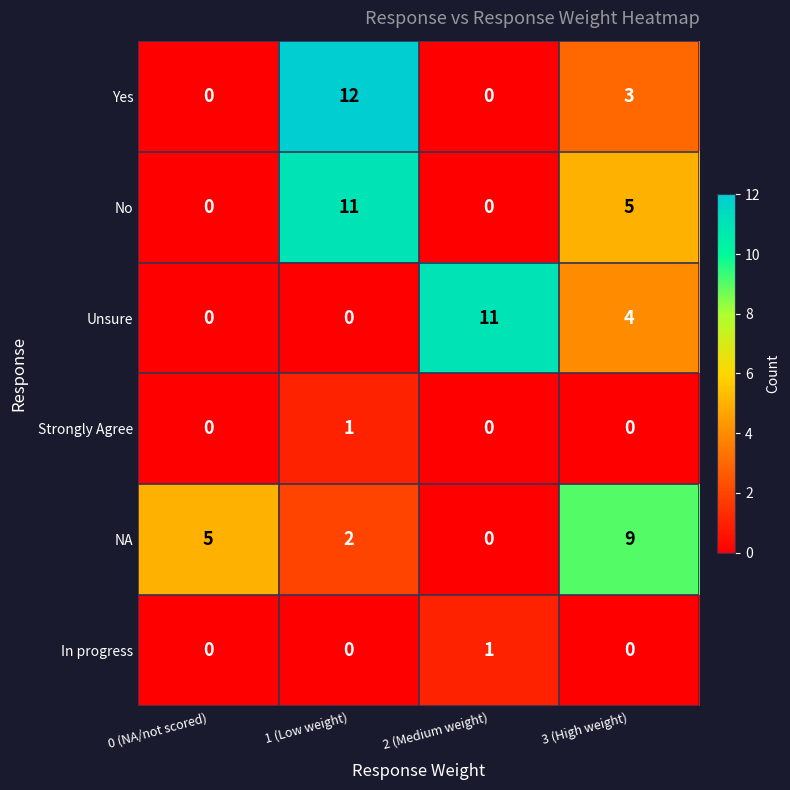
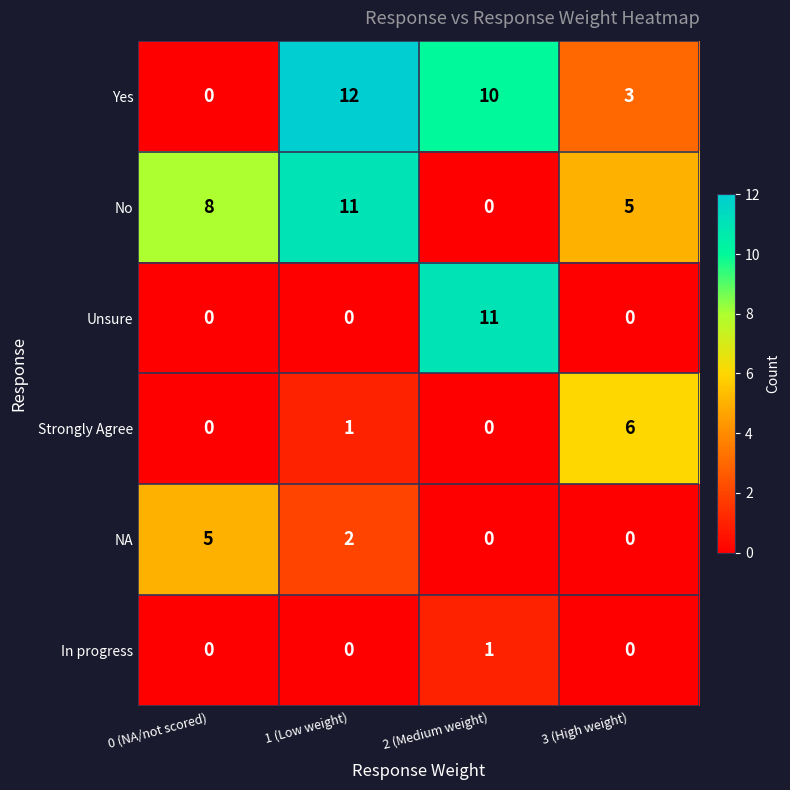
  {
    "Yes": {
      "0 (NA/not scored)": 0,
      "1 (Low weight)": 12,
-     "2 (Medium weight)": 0,
+     "2 (Medium weight)": 10,
      "3 (High weight)": 3
    },
    "No": {
-     "0 (NA/not scored)": 0,
+     "0 (NA/not scored)": 8,
      "1 (Low weight)": 11,
      "2 (Medium weight)": 0,
      "3 (High weight)": 5
    },
    "Unsure": {
      "0 (NA/not scored)": 0,
      "1 (Low weight)": 0,
      "2 (Medium weight)": 11,
-     "3 (High weight)": 4
+     "3 (High weight)": 0
    },
    "Strongly Agree": {
      "0 (NA/not scored)": 0,
      "1 (Low weight)": 1,
      "2 (Medium weight)": 0,
-     "3 (High weight)": 0
+     "3 (High weight)": 6
    },
    "NA": {
      "0 (NA/not scored)": 5,
      "1 (Low weight)": 2,
      "2 (Medium weight)": 0,
-     "3 (High weight)": 9
+     "3 (High weight)": 0
    },
    "In progress": {
      "0 (NA/not scored)": 0,
      "1 (Low weight)": 0,
      "2 (Medium weight)": 1,
      "3 (High weight)": 0
    }
  }
